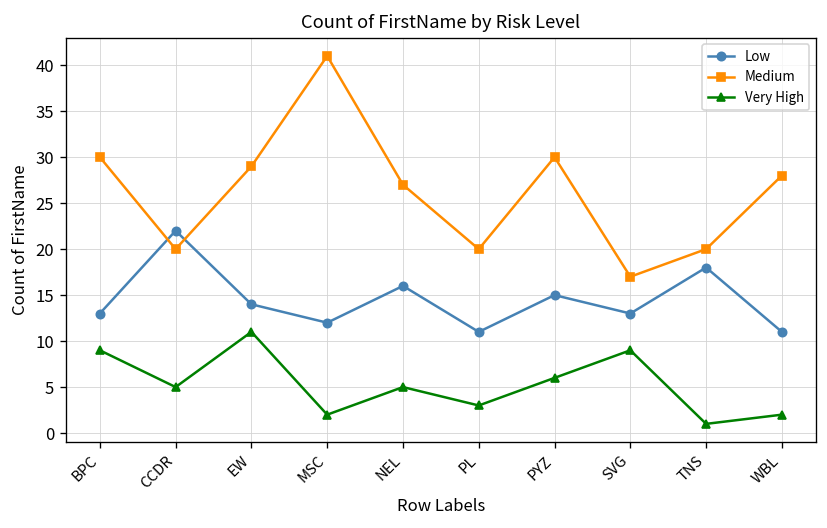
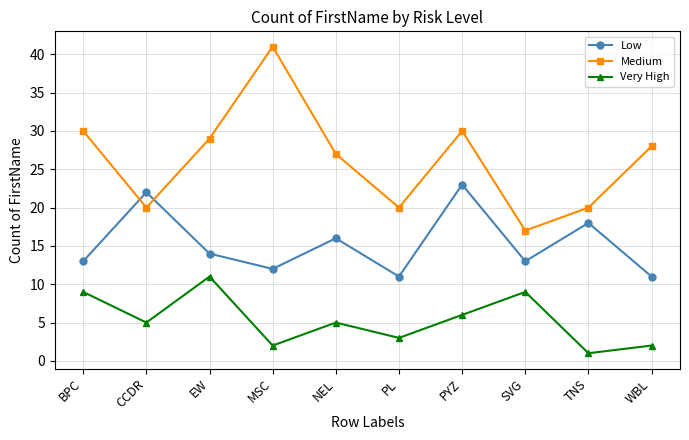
  {
    "Low": {
      "BPC": 13,
      "CCDR": 22,
      "EW": 14,
      "MSC": 12,
      "NEL": 16,
      "PL": 11,
-     "PYZ": 15,
+     "PYZ": 23,
      "SVG": 13,
      "TNS": 18,
      "WBL": 11
    },
    "Medium": {
      "BPC": 30,
      "CCDR": 20,
      "EW": 29,
      "MSC": 41,
      "NEL": 27,
      "PL": 20,
      "PYZ": 30,
      "SVG": 17,
      "TNS": 20,
      "WBL": 28
    },
    "Very High": {
      "BPC": 9,
      "CCDR": 5,
      "EW": 11,
      "MSC": 2,
      "NEL": 5,
      "PL": 3,
      "PYZ": 6,
      "SVG": 9,
      "TNS": 1,
      "WBL": 2
    }
  }
